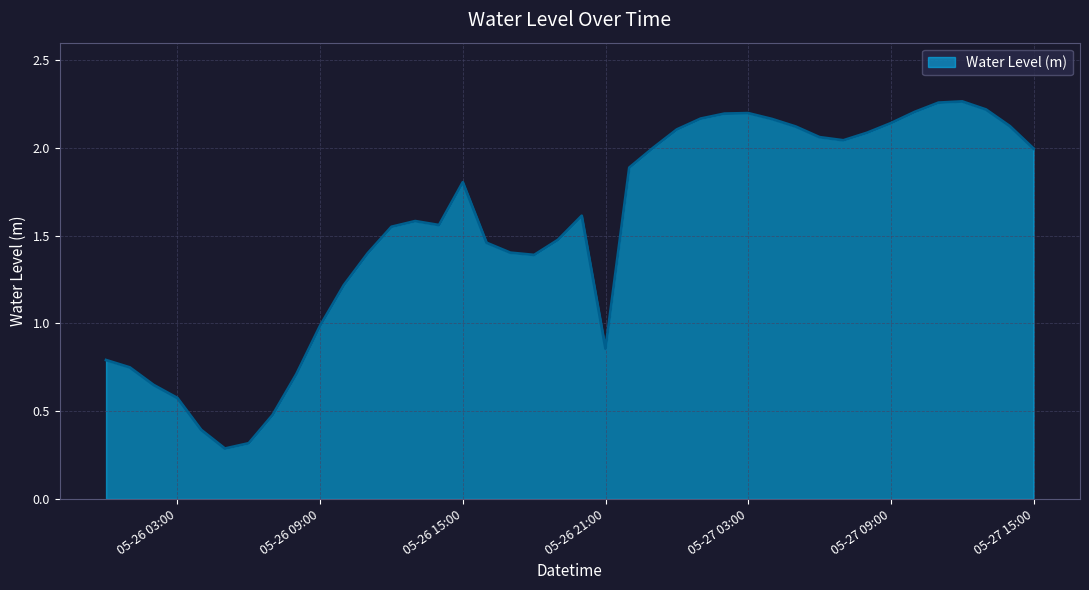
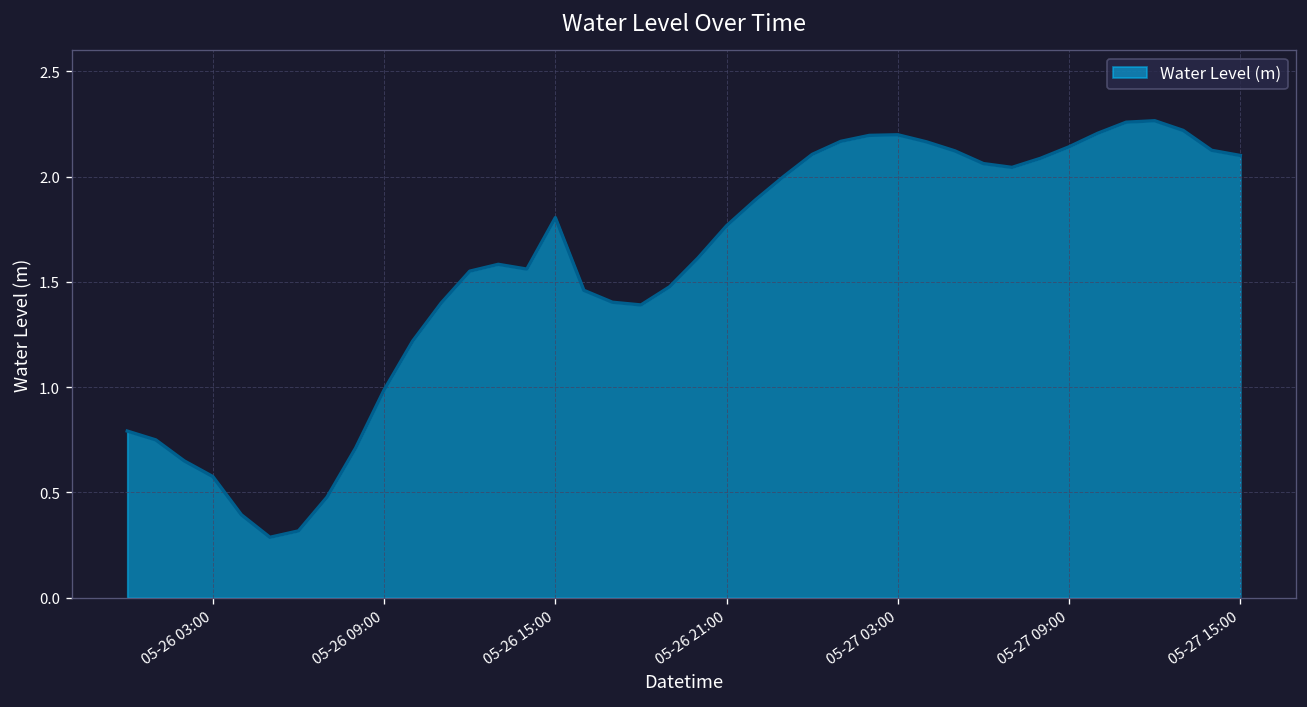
  {
    "05-26 03:00": 0.58,
    "05-26 09:00": 0.99,
    "05-26 15:00": 1.80,
-   "05-26 21:00": 0.86,
+   "05-26 21:00": 1.77,
    "05-27 03:00": 2.20,
    "05-27 09:00": 2.14,
-   "05-27 15:00": 2.00
+   "05-27 15:00": 2.10
  }
